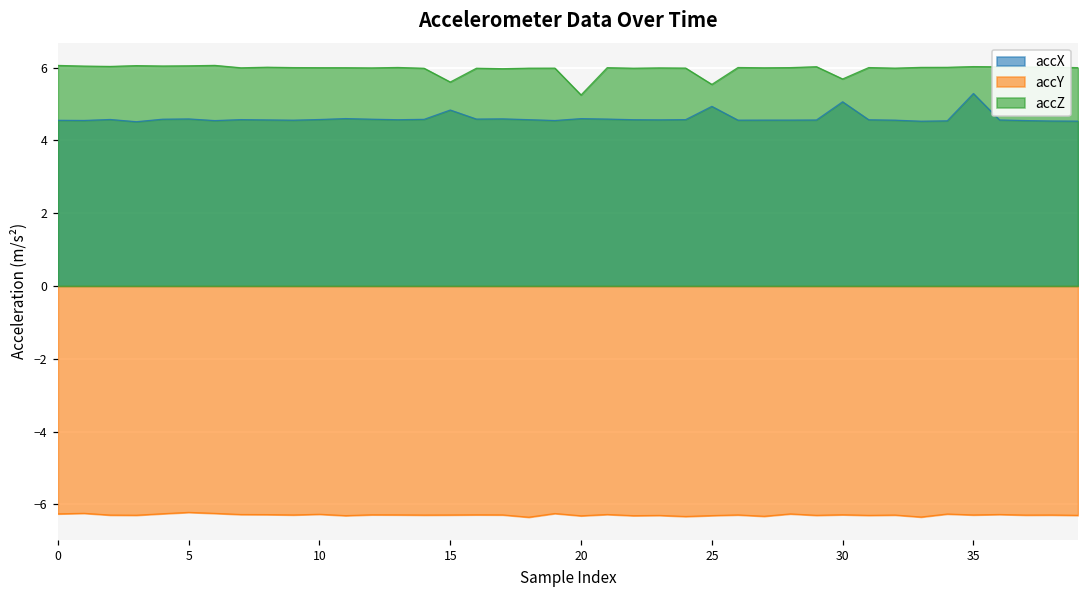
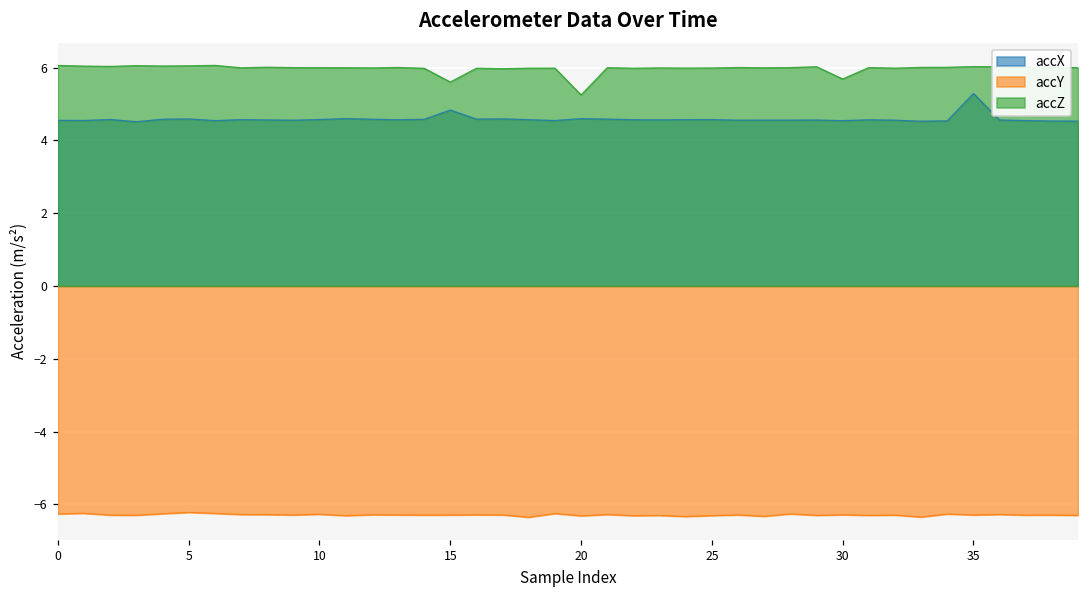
  {
    "accX": {
      "0": 4.6,
      "5": 4.6,
      "10": 4.6,
      "15": 4.8,
      "20": 4.6,
-     "25": 4.9,
-     "30": 5.1,
+     "25": 4.6,
+     "30": 4.5,
      "35": 5.3
    },
    "accZ": {
      "0": 6.1,
      "5": 6.1,
      "10": 6.0,
      "15": 5.6,
      "20": 5.2,
-     "25": 5.5,
+     "25": 6.0,
      "30": 5.7,
      "35": 6.0
    }
  }
